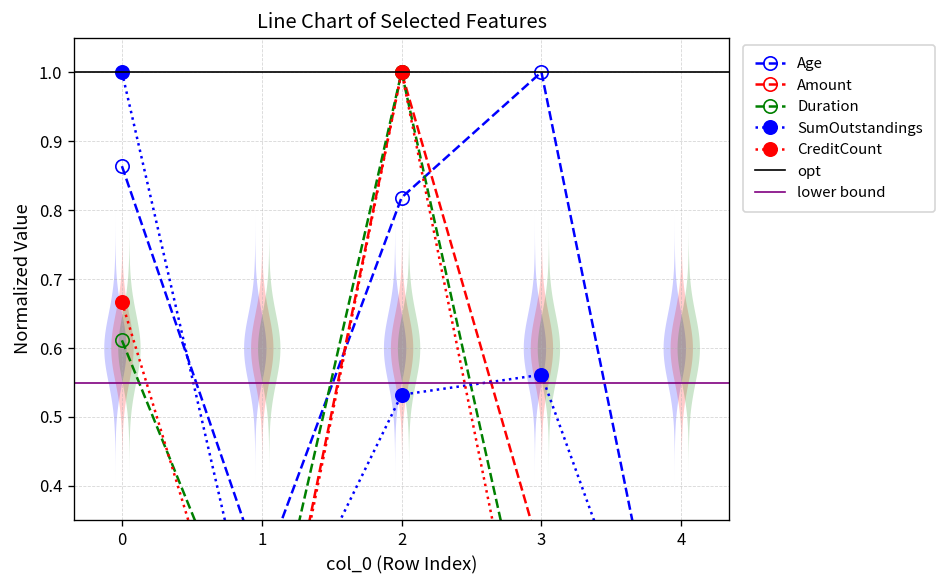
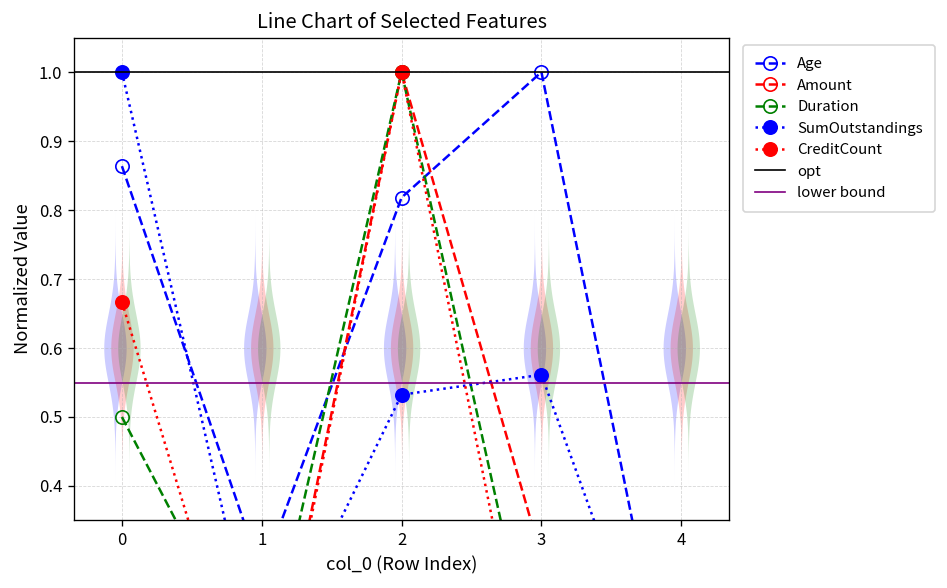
  {
    "Duration": {
-     "0": 0.61
+     "0": 0.50
    }
  }
